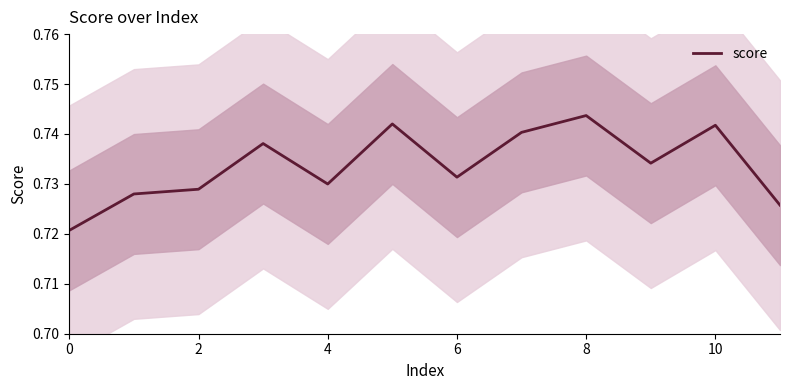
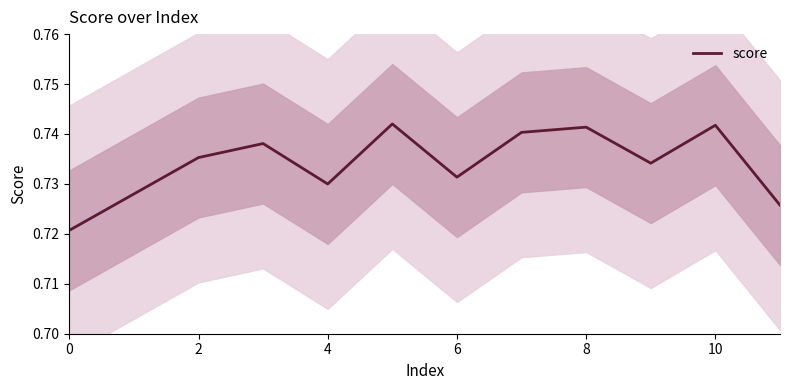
  {
    "score": {
      "0": 0.721,
-     "2": 0.729,
+     "2": 0.735,
      "4": 0.730,
      "6": 0.731,
-     "8": 0.744,
+     "8": 0.741,
      "10": 0.742
    }
  }
